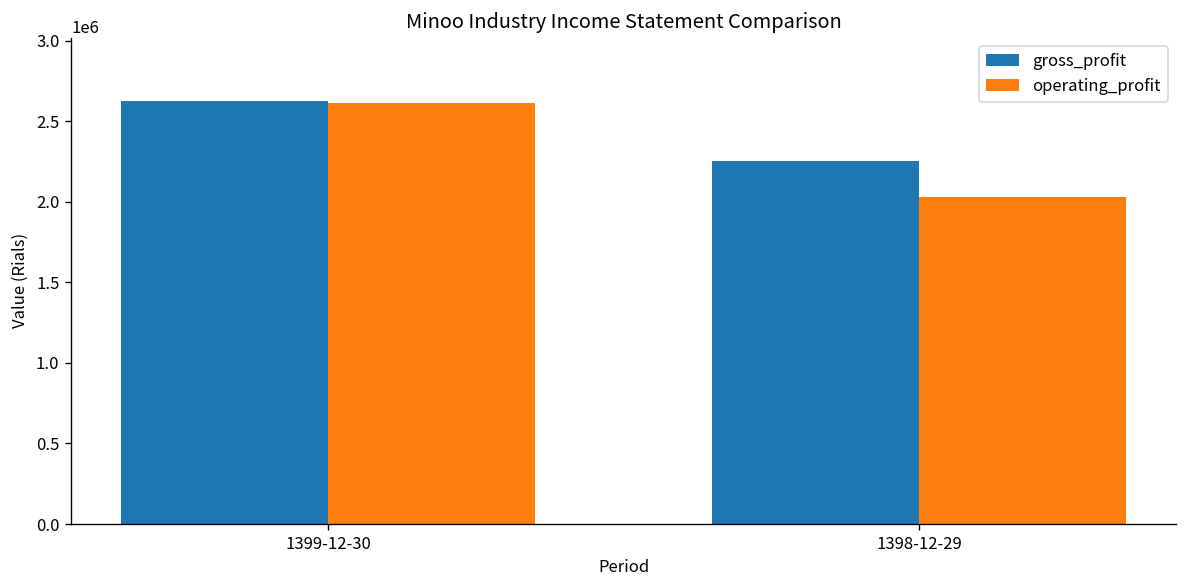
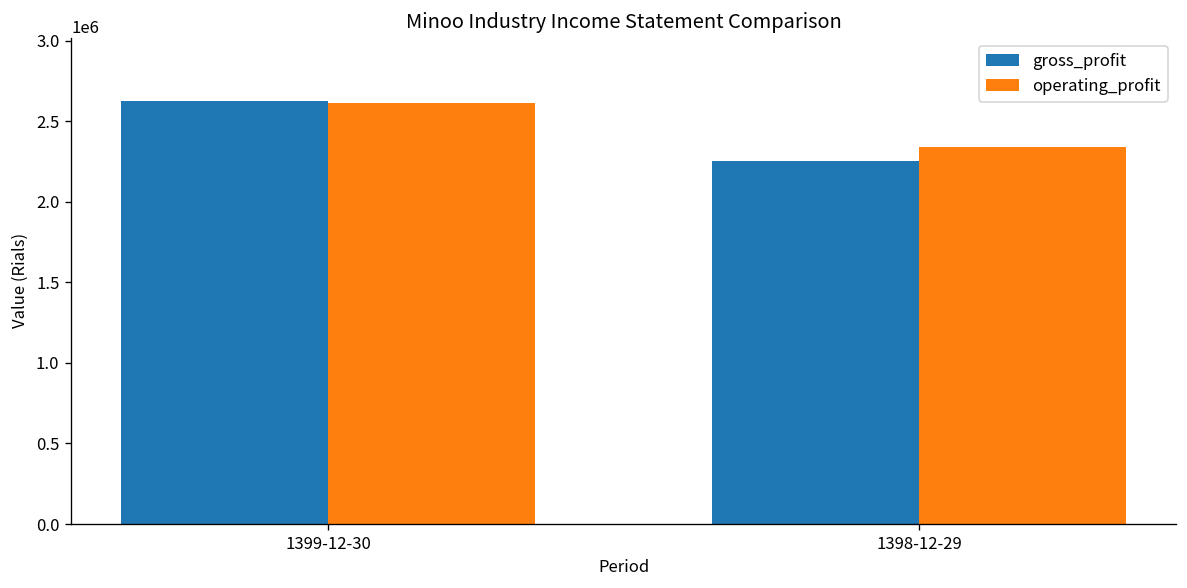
  {
    "gross_profit": {
      "1399-12-30": 2620000,
      "1398-12-29": 2250000
    },
    "operating_profit": {
      "1399-12-30": 2610000,
-     "1398-12-29": 2030000
+     "1398-12-29": 2340000
    }
  }
